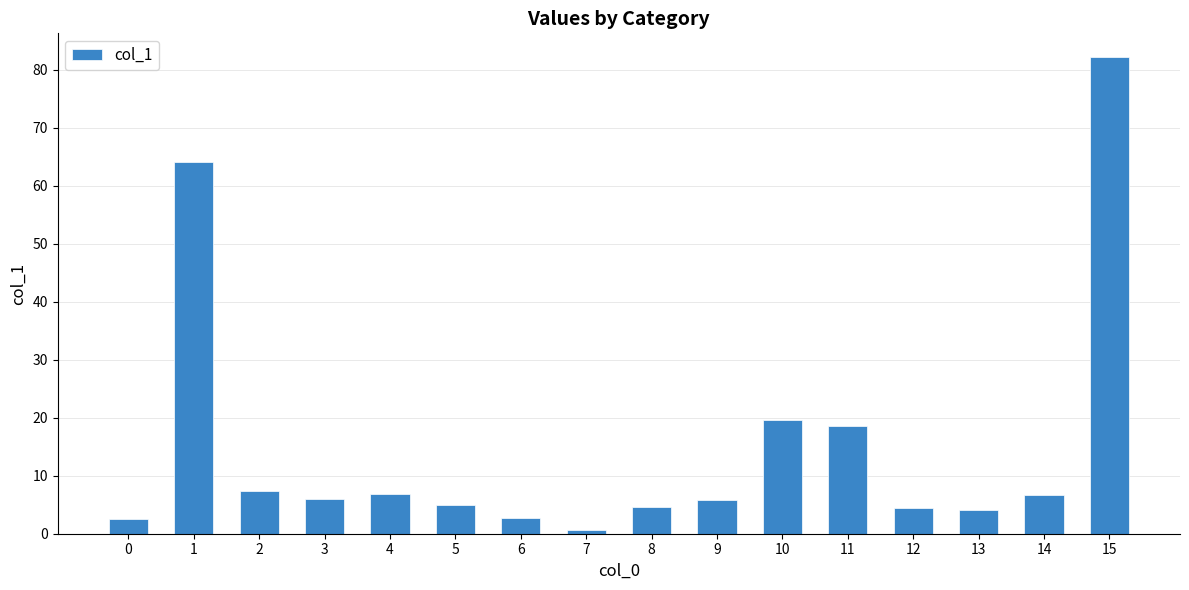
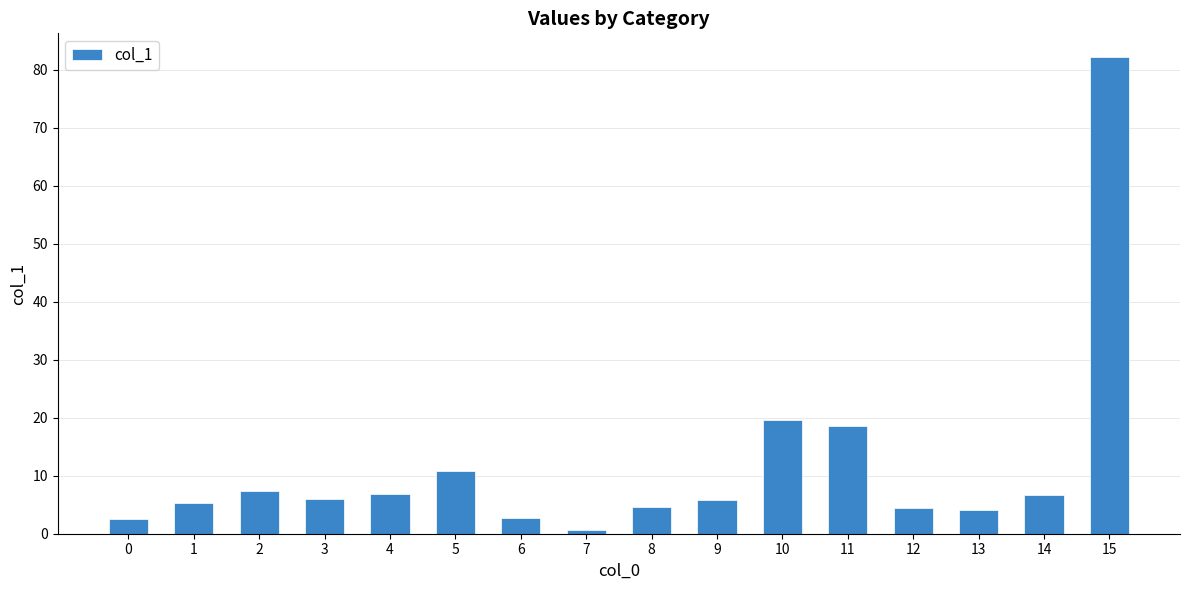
  {
    "0": 3,
-   "1": 64,
+   "1": 5,
    "2": 7,
    "3": 6,
    "4": 7,
-   "5": 5,
+   "5": 11,
    "6": 3,
    "7": 1,
    "8": 5,
    "9": 6,
    "10": 20,
    "11": 19,
    "12": 4,
    "13": 4,
    "14": 7,
    "15": 82
  }
